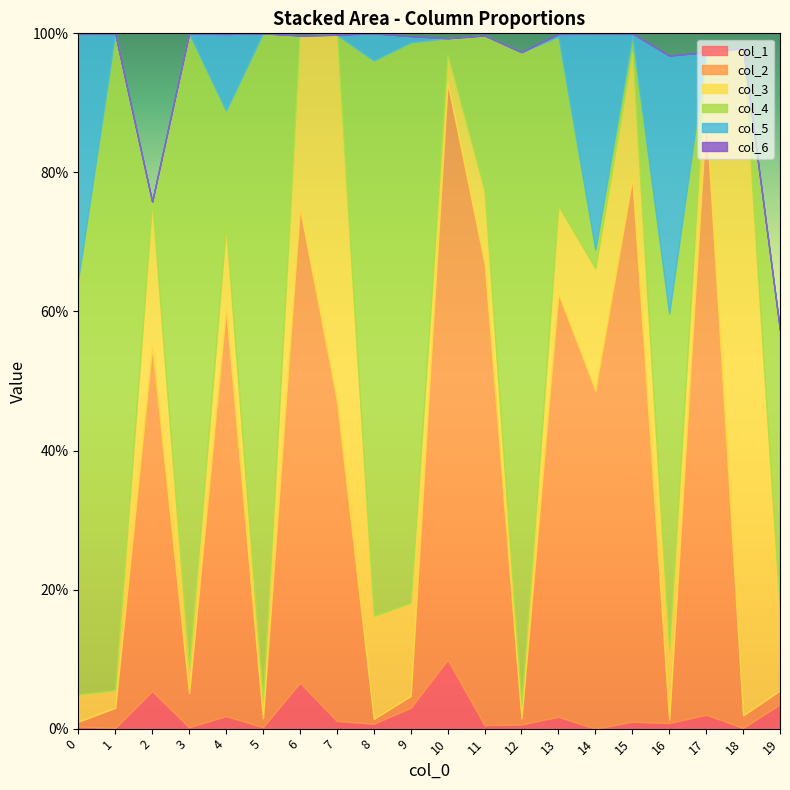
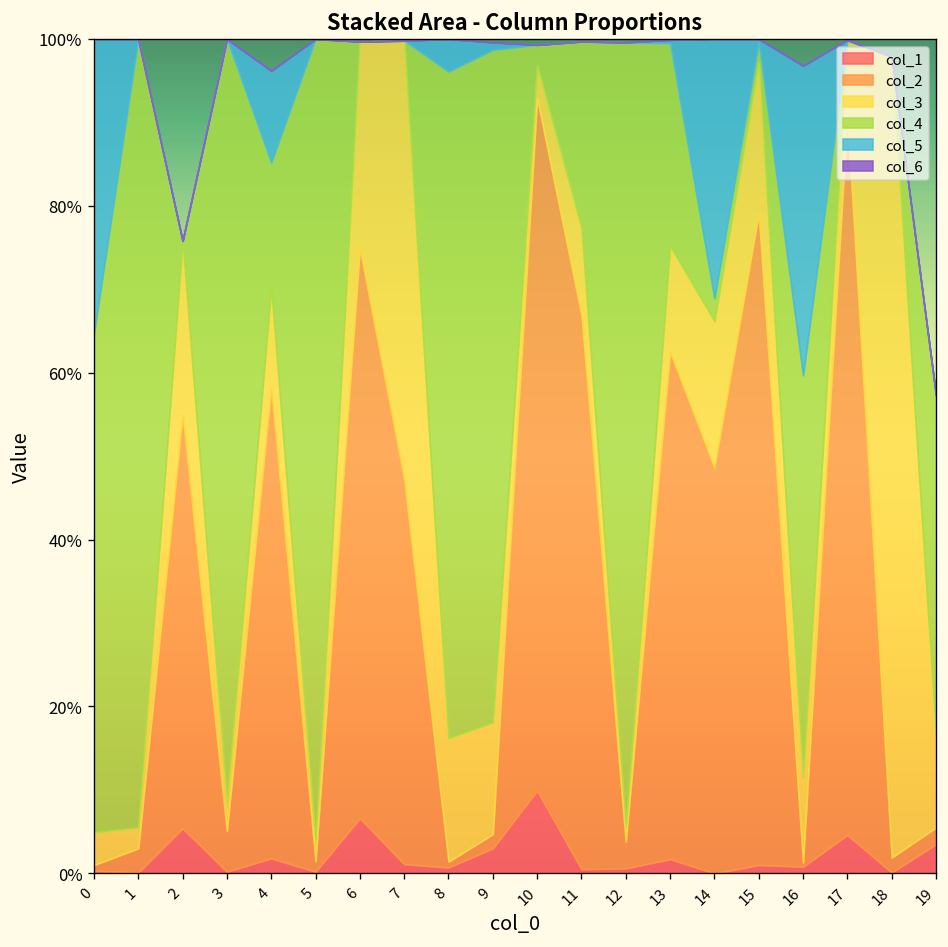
  {
    "col_1": {
      "2": "5%",
      "4": "2%",
      "6": "7%",
      "7": "1%",
      "8": "1%",
      "9": "3%",
      "10": "10%",
      "11": "1%",
      "12": "1%",
      "13": "2%",
      "14": "0%",
      "15": "1%",
      "16": "1%",
-     "17": "2%",
+     "17": "5%",
      "19": "4%"
    },
    "col_2": {
      "0": "1%",
      "1": "3%",
      "2": "50%",
      "3": "5%",
-     "4": "59%",
+     "4": "56%",
      "5": "1%",
      "6": "68%",
      "7": "46%",
      "8": "1%",
      "9": "2%",
      "10": "83%",
      "11": "66%",
-     "12": "1%",
+     "12": "3%",
      "13": "61%",
      "14": "49%",
      "15": "78%",
      "16": "1%",
      "18": "2%",
      "19": "2%"
    },
    "col_3": {
      "0": "4%",
      "1": "3%",
      "3": "4%",
      "4": "12%",
      "5": "3%",
      "8": "15%",
      "9": "13%",
      "10": "4%",
      "11": "10%",
      "12": "2%",
      "13": "13%",
      "14": "18%",
      "15": "18%",
      "16": "10%",
      "19": "11%"
    },
    "col_4": {
      "0": "60%",
-     "4": "17%",
+     "4": "15%",
      "8": "80%",
      "9": "81%",
      "13": "24%",
      "14": "3%",
      "15": "2%",
      "16": "48%"
    },
    "col_6": {
      "13": "0%",
      "15": "0%"
    }
  }
